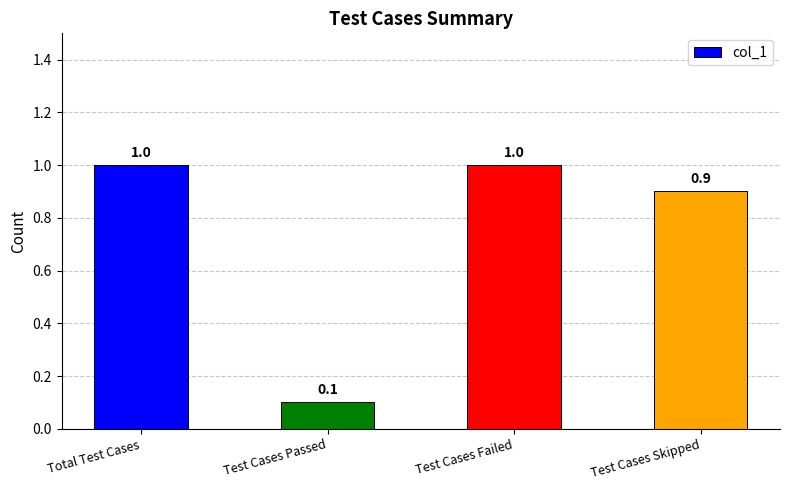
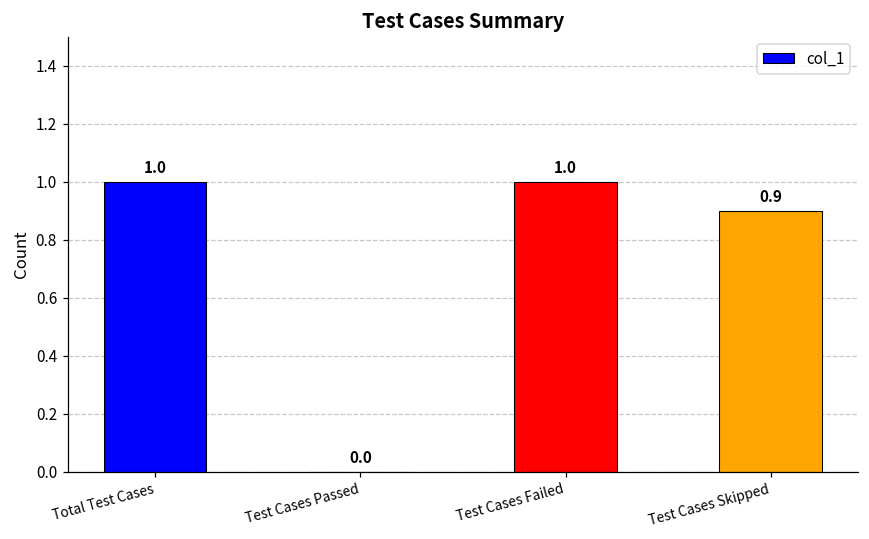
  {
    "Total Test Cases": 1.0,
-   "Test Cases Passed": 0.1,
+   "Test Cases Passed": 0.0,
    "Test Cases Failed": 1.0,
    "Test Cases Skipped": 0.9
  }
